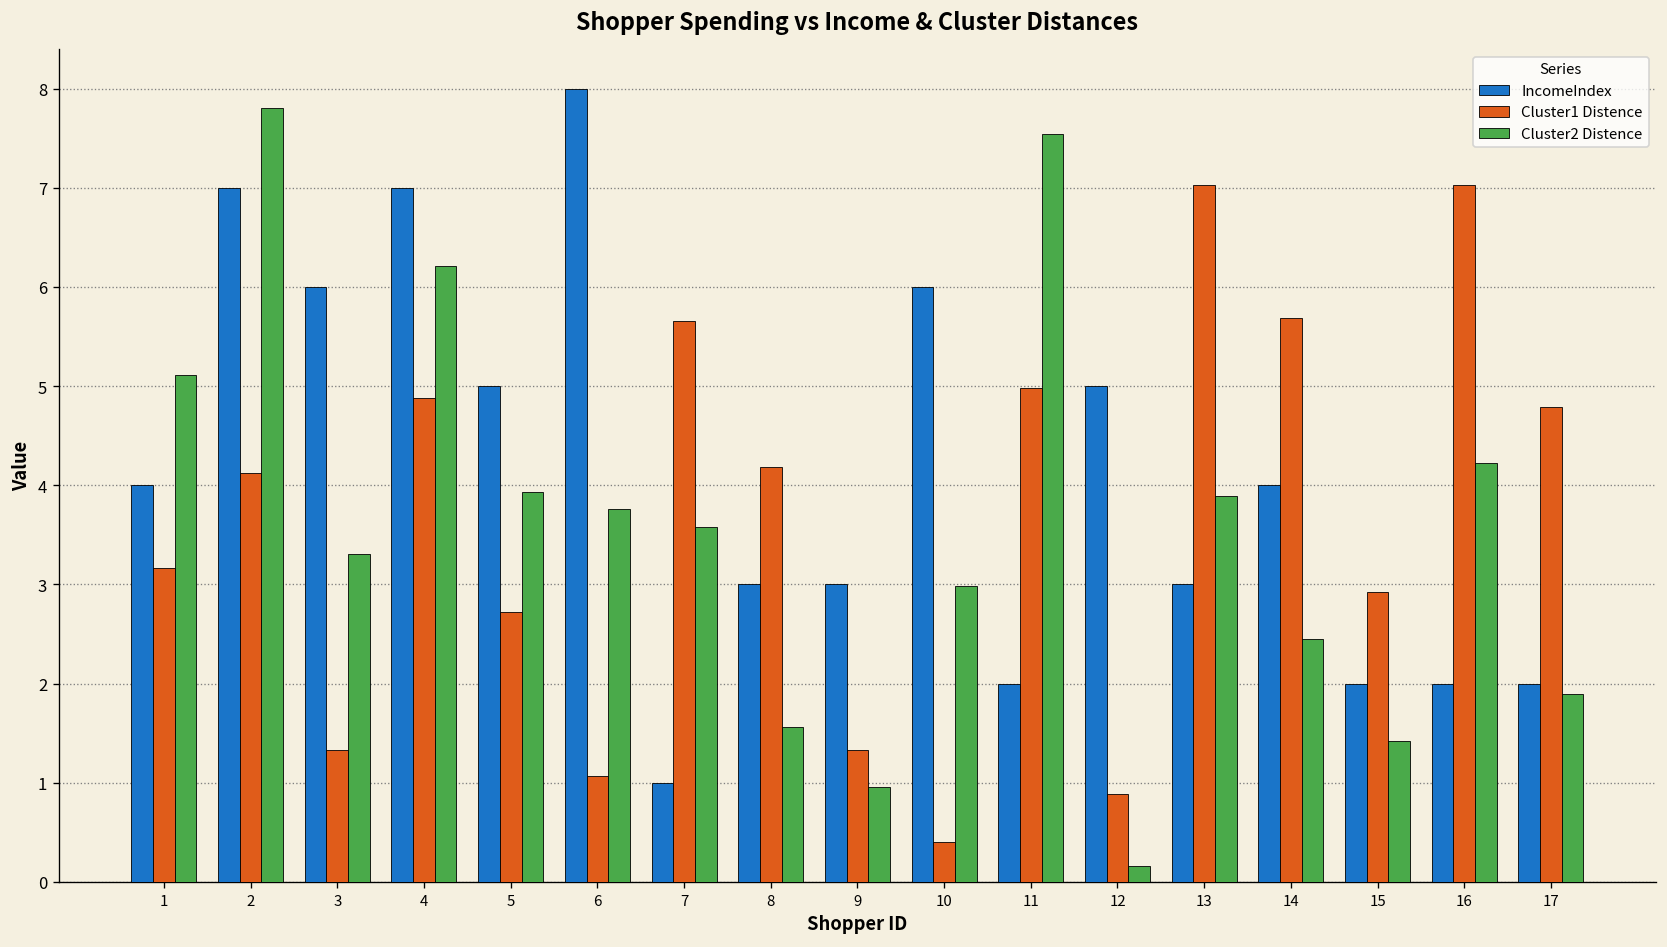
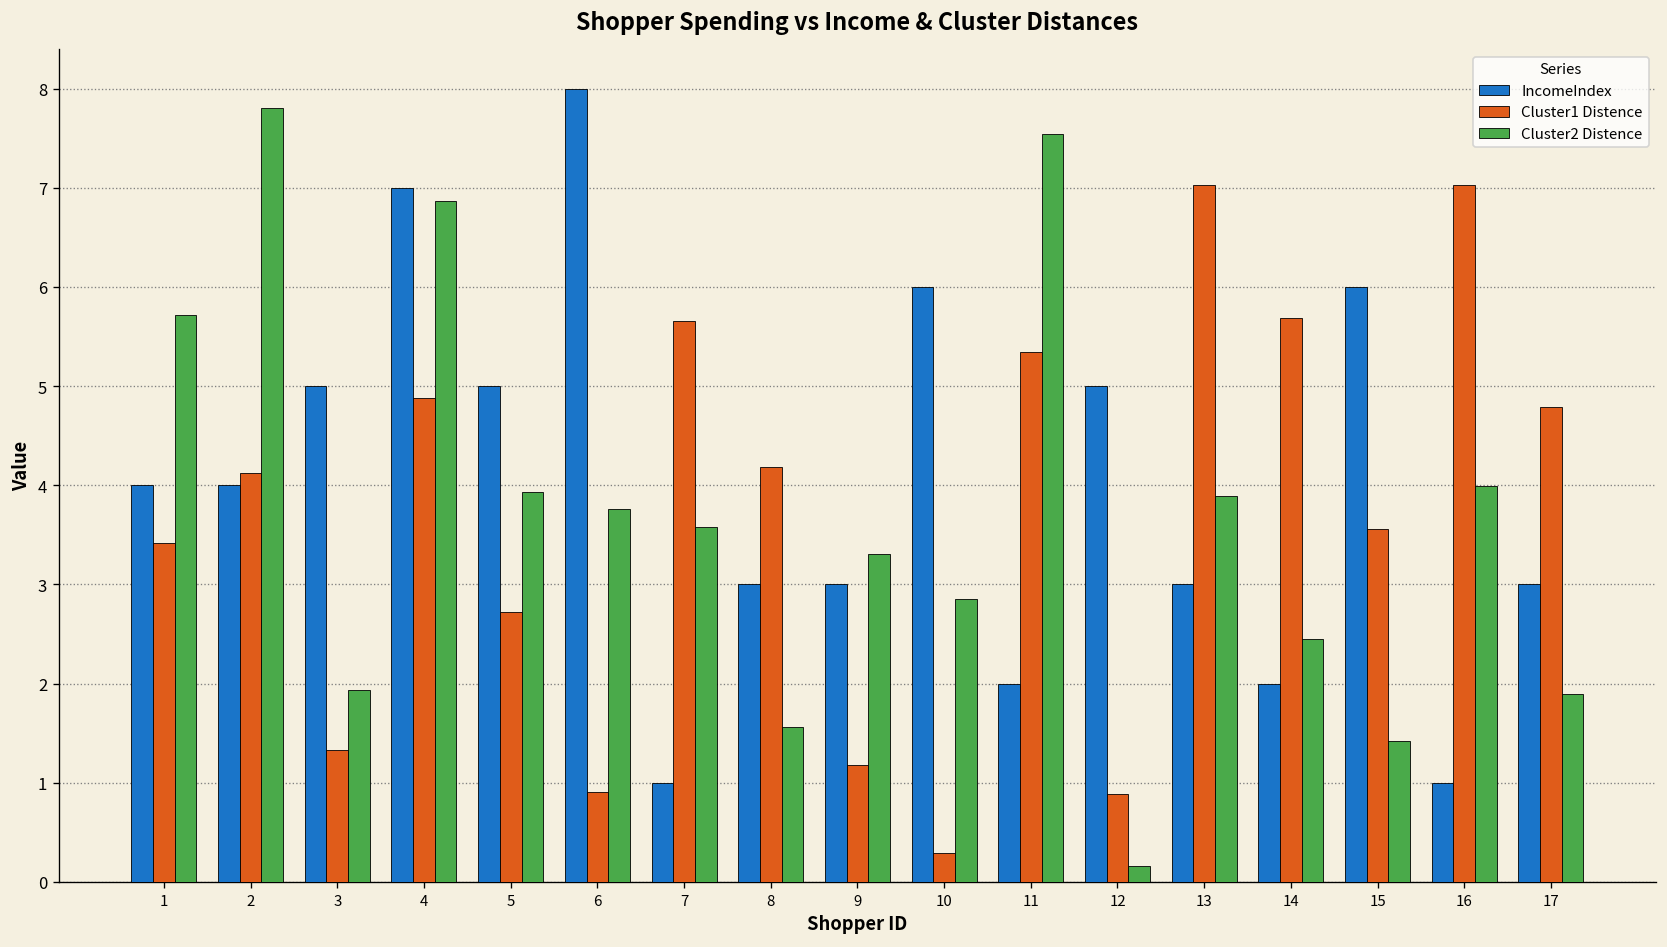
  {
    "IncomeIndex": {
      "1": 4,
-     "2": 7,
-     "3": 6,
+     "2": 4,
+     "3": 5,
      "4": 7,
      "5": 5,
      "6": 8,
      "7": 1,
      "8": 3,
      "9": 3,
      "10": 6,
      "11": 2,
      "12": 5,
      "13": 3,
-     "14": 4,
-     "15": 2,
-     "16": 2,
-     "17": 2
+     "14": 2,
+     "15": 6,
+     "16": 1,
+     "17": 3
    },
    "Cluster1 Distence": {
-     "1": 3.2,
+     "1": 3.4,
      "2": 4.1,
      "3": 1.3,
      "4": 4.9,
      "5": 2.7,
-     "6": 1.1,
+     "6": 0.9,
      "7": 5.7,
      "8": 4.2,
-     "9": 1.3,
-     "10": 0.4,
-     "11": 5.0,
+     "9": 1.2,
+     "10": 0.3,
+     "11": 5.3,
      "12": 0.9,
      "13": 7.0,
      "14": 5.7,
-     "15": 2.9,
+     "15": 3.6,
      "16": 7.0,
      "17": 4.8
    },
    "Cluster2 Distence": {
-     "1": 5.1,
+     "1": 5.7,
      "2": 7.8,
-     "3": 3.3,
-     "4": 6.2,
+     "3": 1.9,
+     "4": 6.9,
      "5": 3.9,
      "6": 3.8,
      "7": 3.6,
      "8": 1.6,
-     "9": 1.0,
-     "10": 3.0,
+     "9": 3.3,
+     "10": 2.9,
      "11": 7.5,
      "12": 0.2,
      "13": 3.9,
      "14": 2.5,
      "15": 1.4,
-     "16": 4.2,
+     "16": 4.0,
      "17": 1.9
    }
  }
